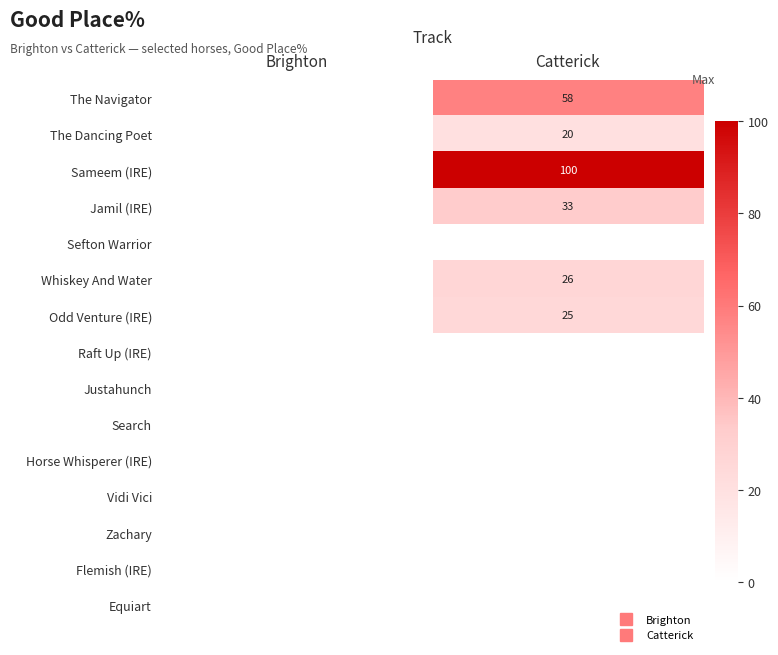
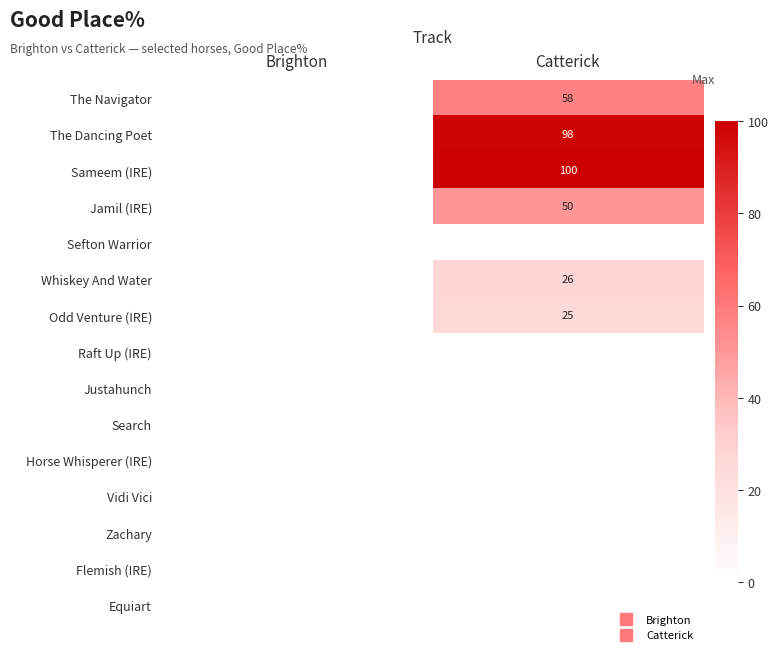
  {
    "The Dancing Poet": {
-     "Catterick": 20
+     "Catterick": 98
    },
    "Sameem (IRE)": {
      "Catterick": 100
    },
    "Jamil (IRE)": {
-     "Catterick": 33
+     "Catterick": 50
    },
    "Whiskey And Water": {
      "Catterick": 26
    },
    "Odd Venture (IRE)": {
      "Catterick": 25
    }
  }
